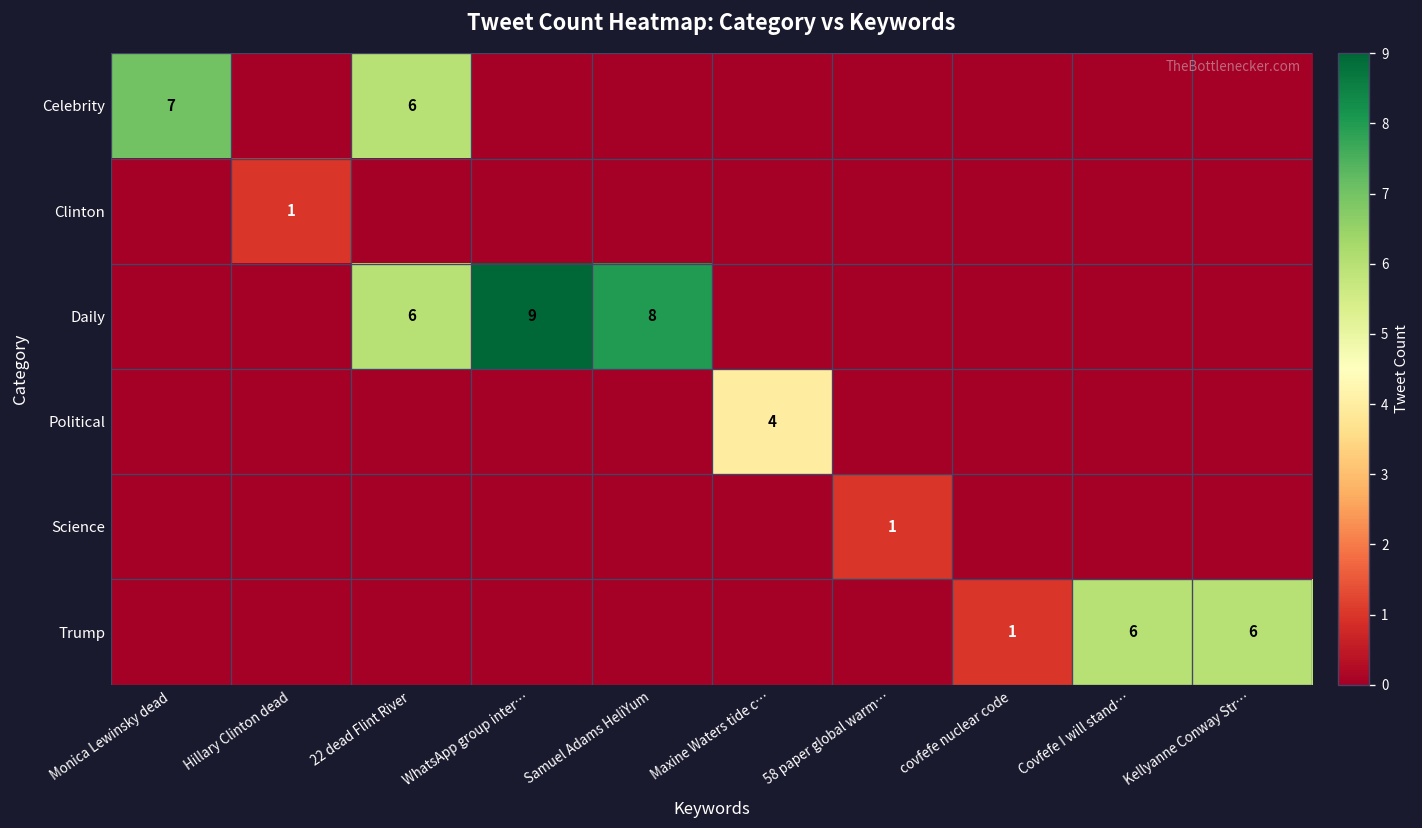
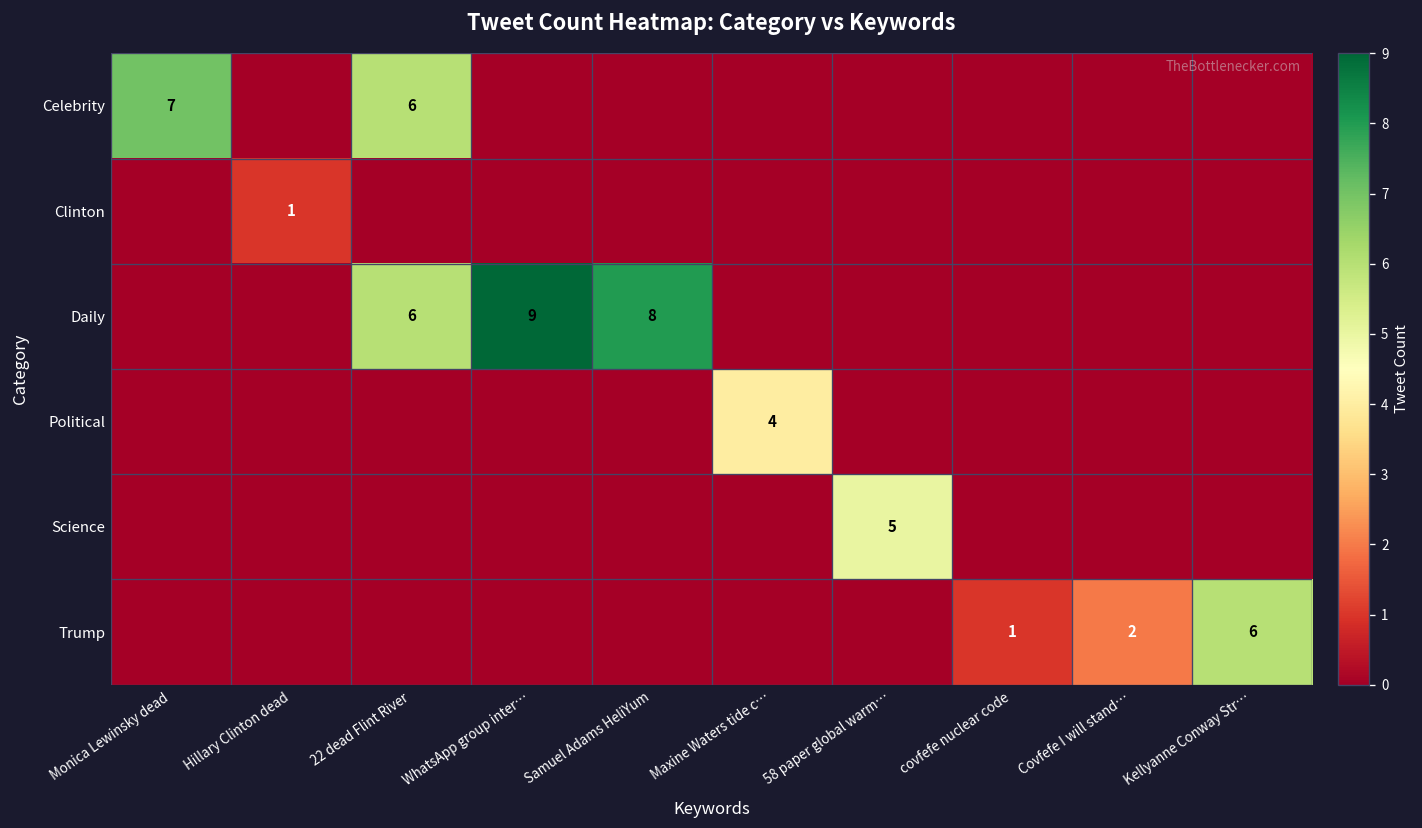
  {
    "Celebrity": {
      "Monica Lewinsky dead": 7,
      "22 dead Flint River": 6
    },
    "Clinton": {
      "Hillary Clinton dead": 1
    },
    "Daily": {
      "22 dead Flint River": 6,
      "WhatsApp group inter…": 9,
      "Samuel Adams HeliYum": 8
    },
    "Political": {
      "Maxine Waters tide c…": 4
    },
    "Science": {
-     "58 paper global warm…": 1
+     "58 paper global warm…": 5
    },
    "Trump": {
      "covfefe nuclear code": 1,
-     "Covfefe I will stand…": 6,
+     "Covfefe I will stand…": 2,
      "Kellyanne Conway Str…": 6
    }
  }
